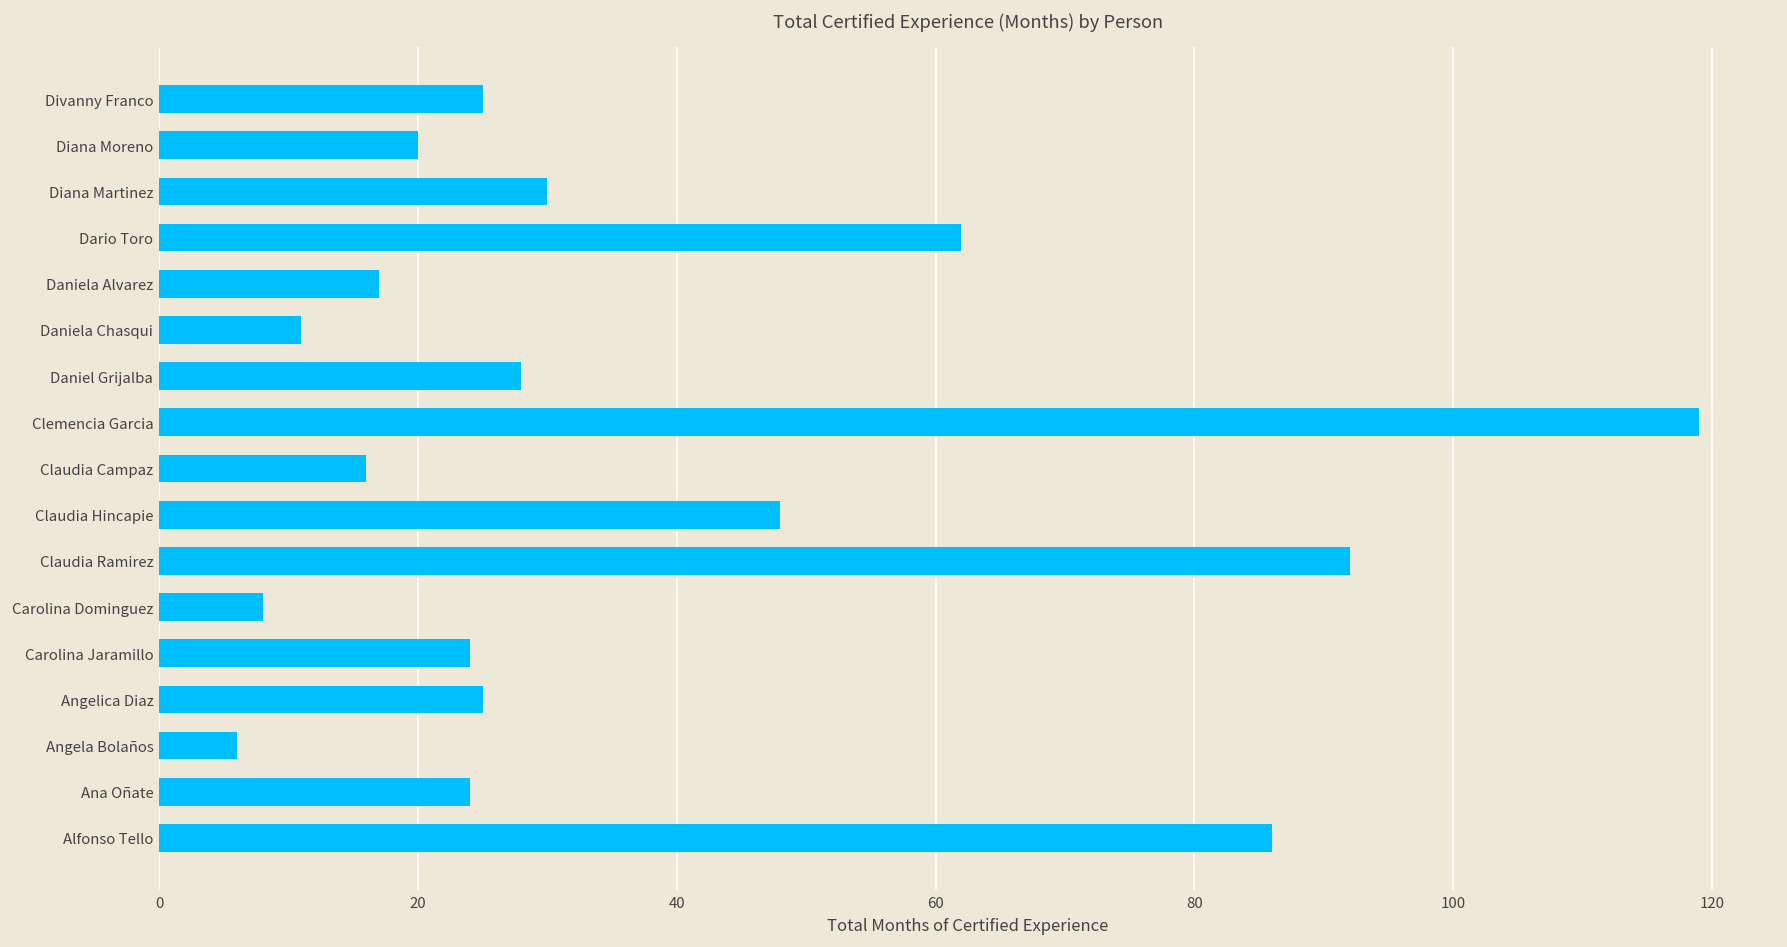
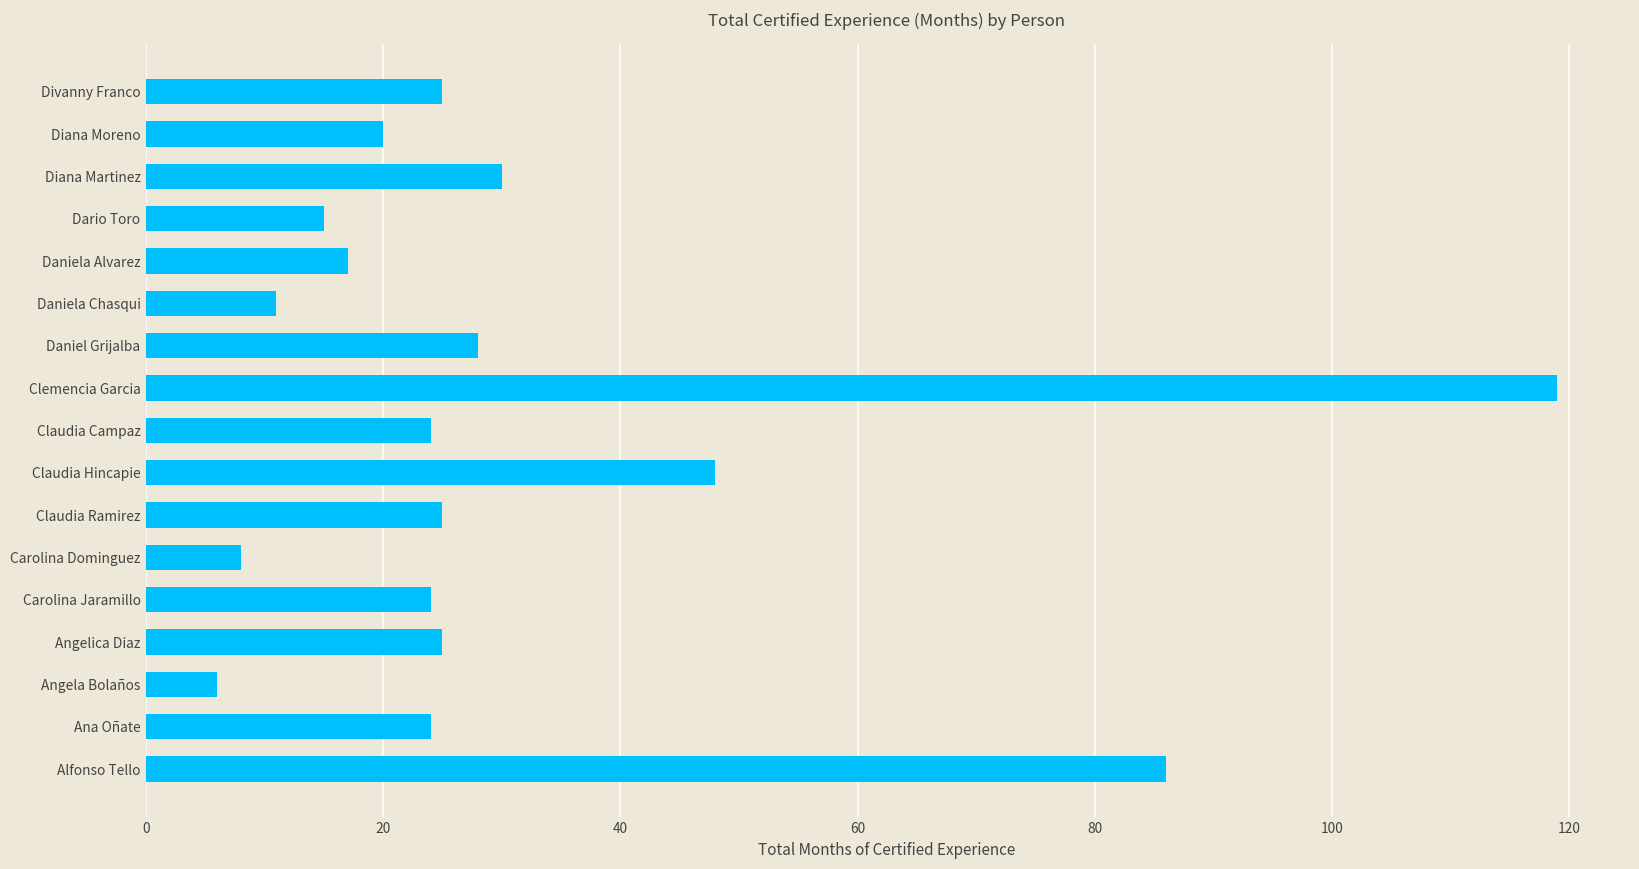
  {
    "Divanny Franco": 25,
    "Diana Moreno": 20,
    "Diana Martinez": 30,
-   "Dario Toro": 62,
+   "Dario Toro": 15,
    "Daniela Alvarez": 17,
    "Daniela Chasqui": 11,
    "Daniel Grijalba": 28,
    "Clemencia Garcia": 119,
-   "Claudia Campaz": 16,
+   "Claudia Campaz": 24,
    "Claudia Hincapie": 48,
-   "Claudia Ramirez": 92,
+   "Claudia Ramirez": 25,
    "Carolina Dominguez": 8,
    "Carolina Jaramillo": 24,
    "Angelica Diaz": 25,
    "Angela Bolaños": 6,
    "Ana Oñate": 24,
    "Alfonso Tello": 86
  }
